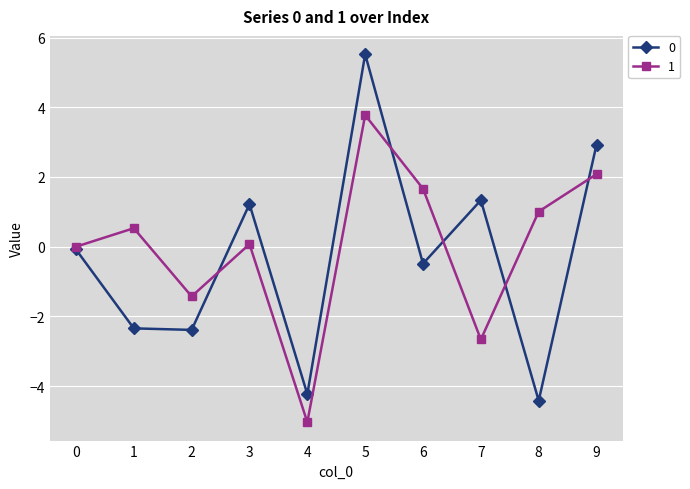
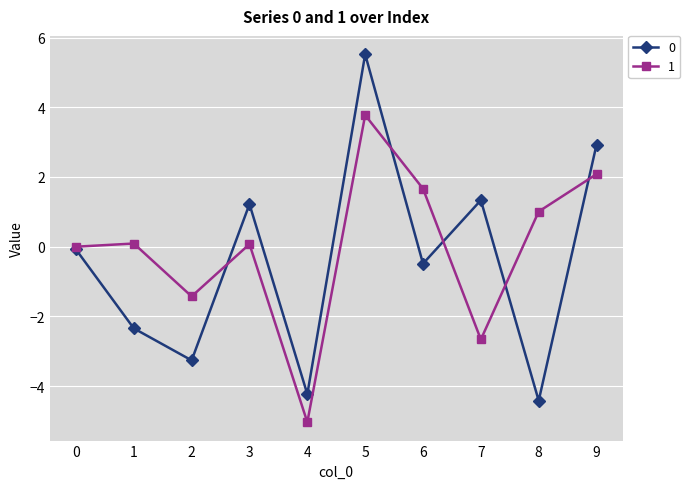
  {
    "0": {
      "0": -0.1,
      "1": -2.3,
-     "2": -2.4,
+     "2": -3.3,
      "3": 1.2,
      "4": -4.2,
      "5": 5.5,
      "6": -0.5,
      "7": 1.3,
      "8": -4.4,
      "9": 2.9
    },
    "1": {
      "0": 0.0,
-     "1": 0.5,
+     "1": 0.1,
      "2": -1.4,
      "3": 0.1,
      "4": -5.0,
      "5": 3.8,
      "6": 1.7,
      "7": -2.7,
      "8": 1.0,
      "9": 2.1
    }
  }
